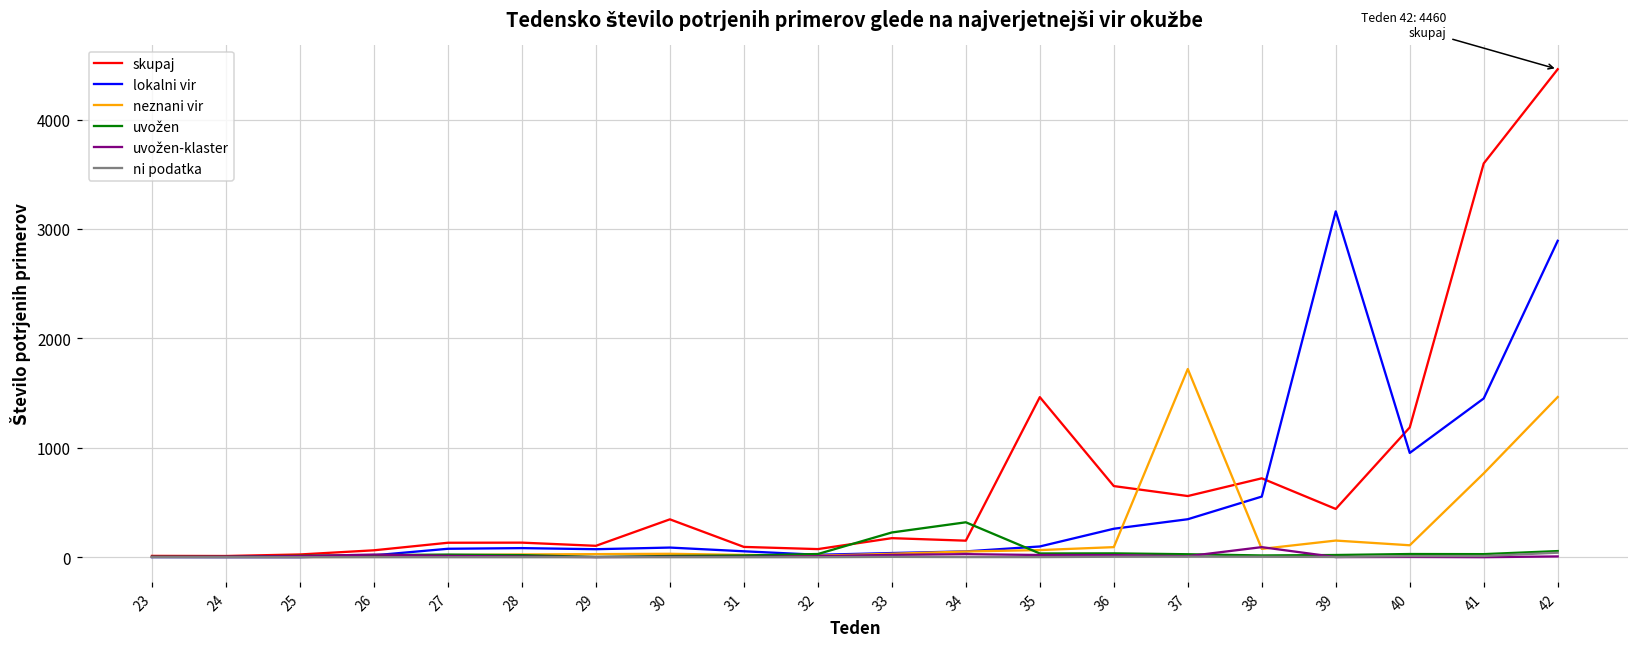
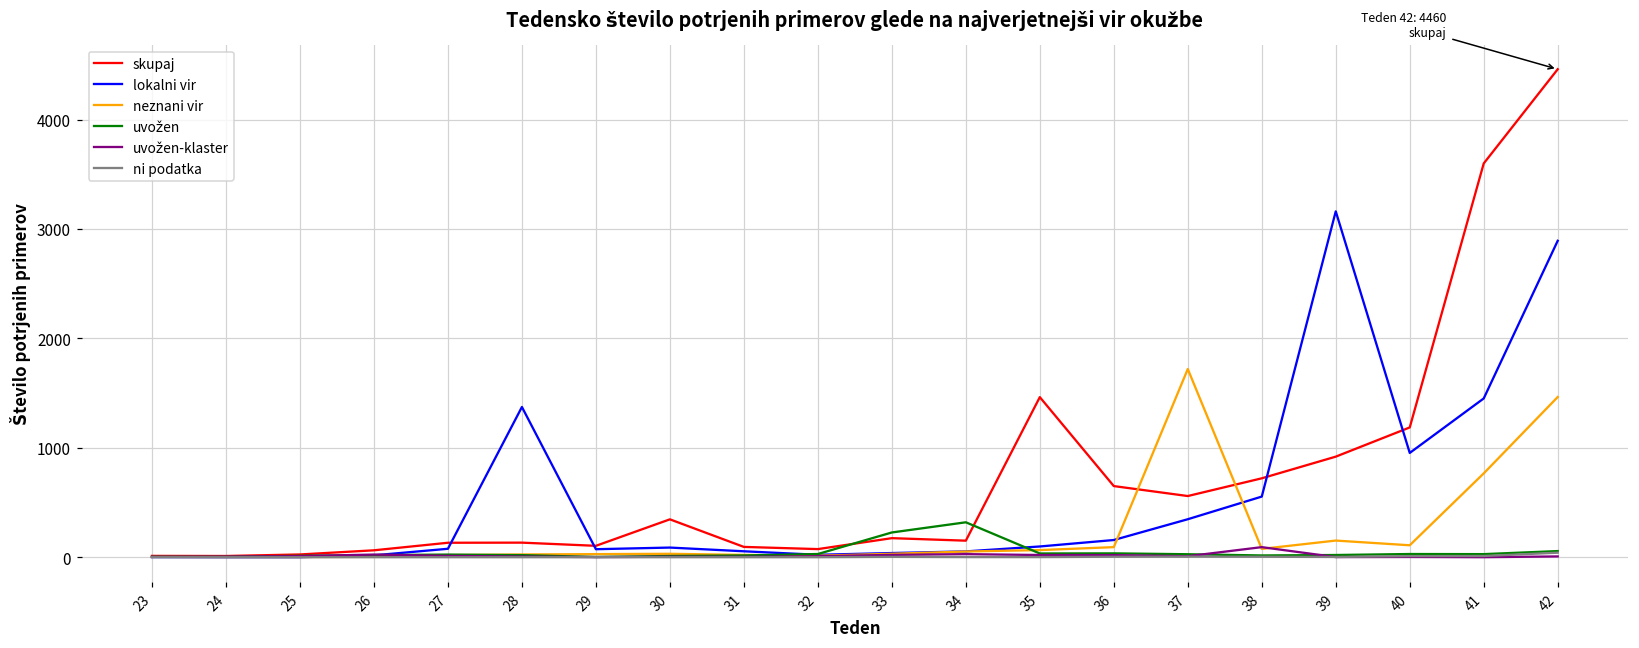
  {
    "skupaj": {
      "26": 100,
      "27": 100,
      "28": 100,
      "29": 100,
      "30": 300,
      "31": 100,
      "32": 100,
      "33": 200,
      "34": 200,
      "35": 1500,
      "36": 700,
      "37": 600,
      "38": 700,
-     "39": 400,
+     "39": 900,
      "40": 1200,
      "41": 3600
    },
    "lokalni vir": {
      "27": 100,
-     "28": 100,
+     "28": 1400,
      "29": 100,
      "30": 100,
      "31": 100,
      "35": 100,
-     "36": 300,
+     "36": 200,
      "37": 300,
      "38": 600,
      "39": 3200,
      "40": 1000,
      "41": 1500,
      "42": 2900
    },
    "neznani vir": {
      "29": 0,
      "35": 100,
      "36": 100,
      "37": 1700,
      "39": 200,
      "40": 100,
      "41": 800,
      "42": 1500
    },
    "uvožen": {
      "33": 200,
      "34": 300
    },
    "uvožen-klaster": {
      "42": 0
    },
    "ni podatka": {
      "34": 0
    }
  }
